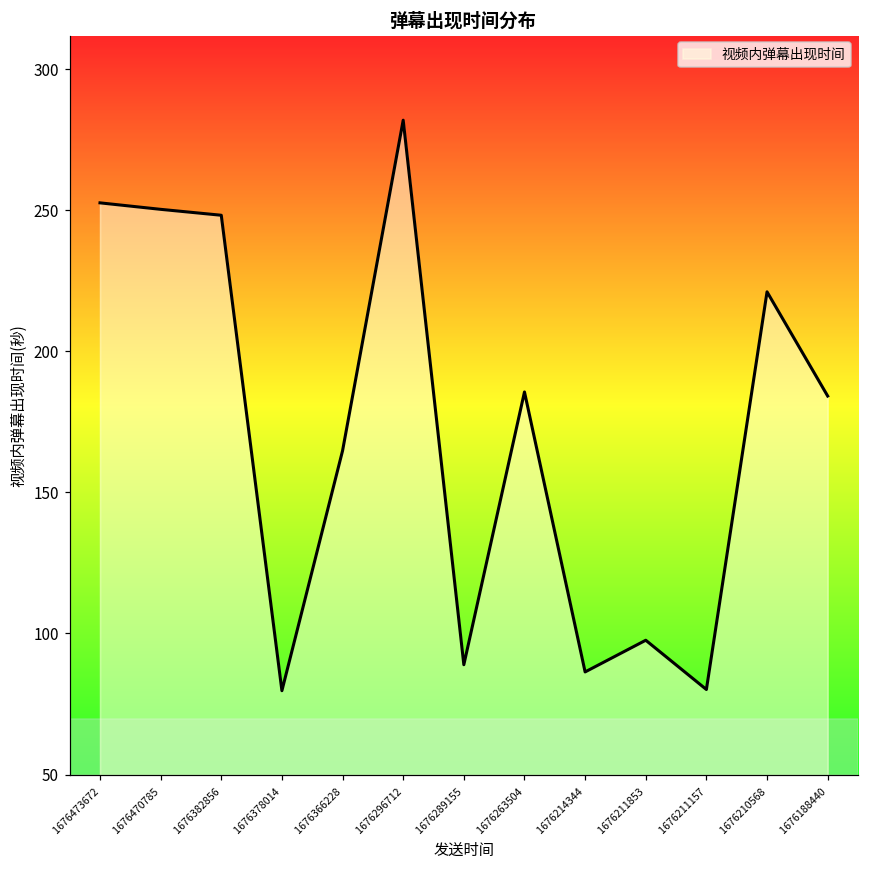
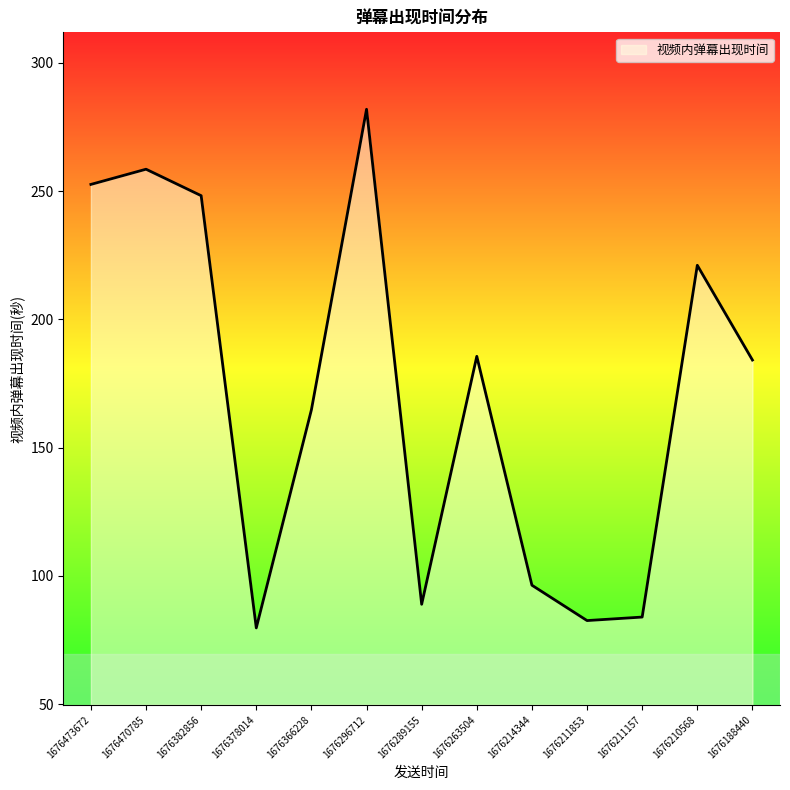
  {
    "1676473672": 253,
-   "1676470785": 250,
+   "1676470785": 259,
    "1676382856": 248,
    "1676378014": 80,
    "1676366228": 165,
    "1676296712": 282,
    "1676289155": 89,
    "1676263504": 186,
-   "1676214344": 86,
-   "1676211853": 98,
-   "1676211157": 80,
+   "1676214344": 96,
+   "1676211853": 83,
+   "1676211157": 84,
    "1676210568": 221,
    "1676188440": 184
  }
